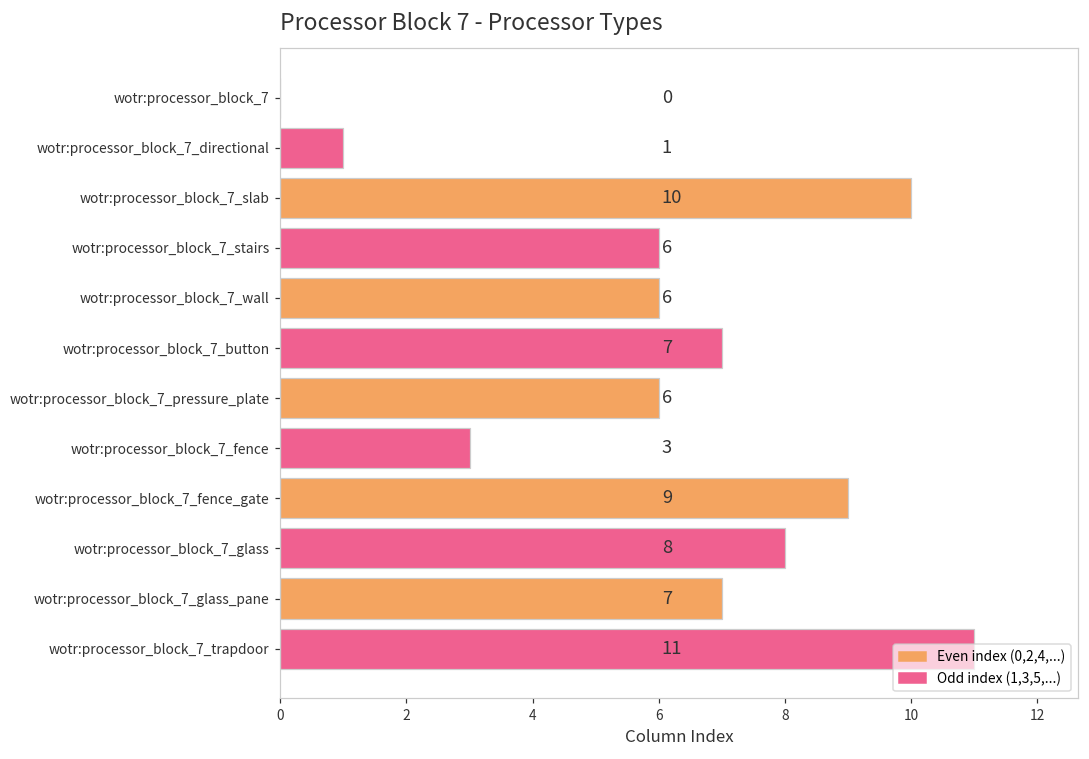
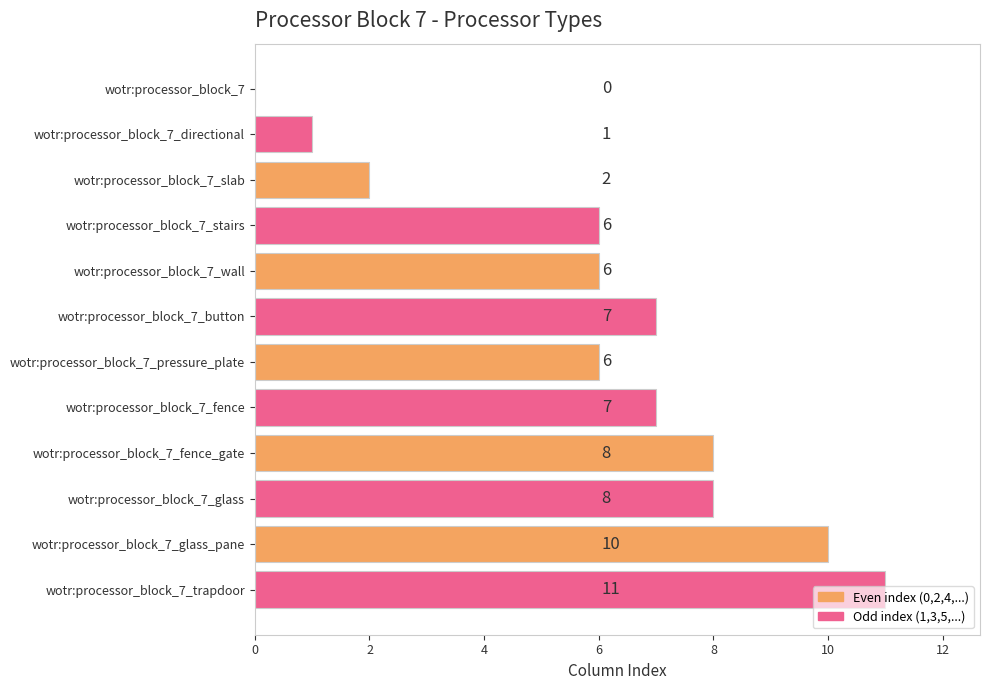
  {
-   "wotr:processor_block_7_slab": 10,
+   "wotr:processor_block_7_slab": 2,
    "wotr:processor_block_7_stairs": 6,
    "wotr:processor_block_7_wall": 6,
    "wotr:processor_block_7_button": 7,
    "wotr:processor_block_7_pressure_plate": 6,
-   "wotr:processor_block_7_fence": 3,
-   "wotr:processor_block_7_fence_gate": 9,
+   "wotr:processor_block_7_fence": 7,
+   "wotr:processor_block_7_fence_gate": 8,
    "wotr:processor_block_7_glass": 8,
-   "wotr:processor_block_7_glass_pane": 7
+   "wotr:processor_block_7_glass_pane": 10
  }
